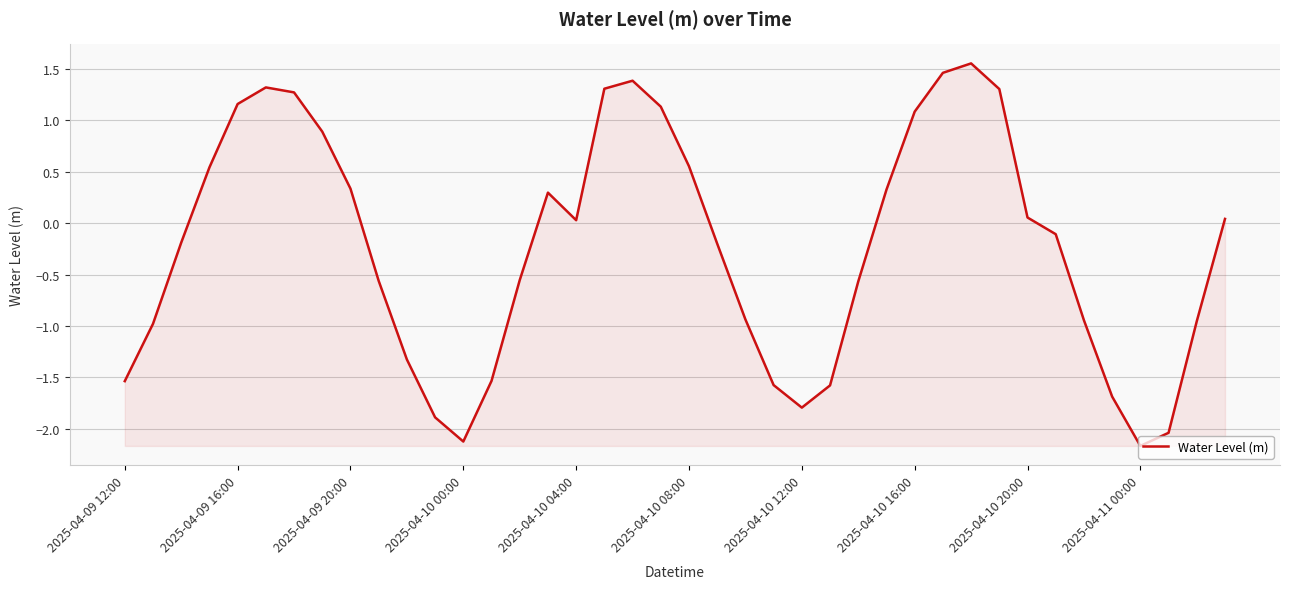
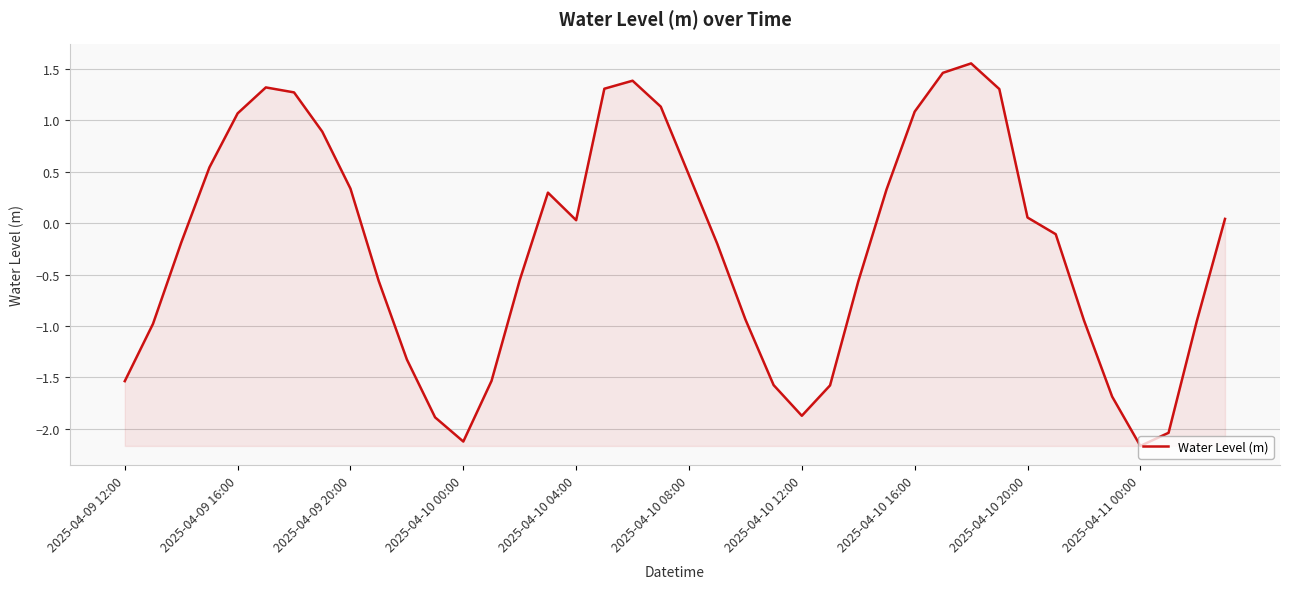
  {
    "2025-04-09 12:00": -1.54,
-   "2025-04-09 16:00": 1.16,
+   "2025-04-09 16:00": 1.07,
    "2025-04-09 20:00": 0.34,
    "2025-04-10 00:00": -2.12,
    "2025-04-10 04:00": 0.03,
-   "2025-04-10 08:00": 0.55,
-   "2025-04-10 12:00": -1.79,
+   "2025-04-10 08:00": 0.47,
+   "2025-04-10 12:00": -1.87,
    "2025-04-10 16:00": 1.09,
    "2025-04-10 20:00": 0.06
  }
